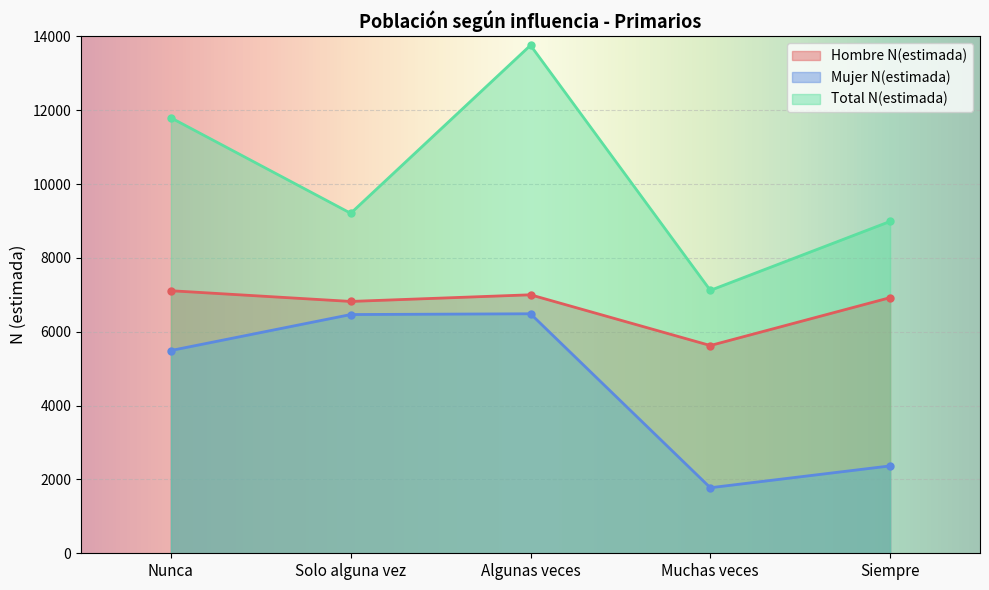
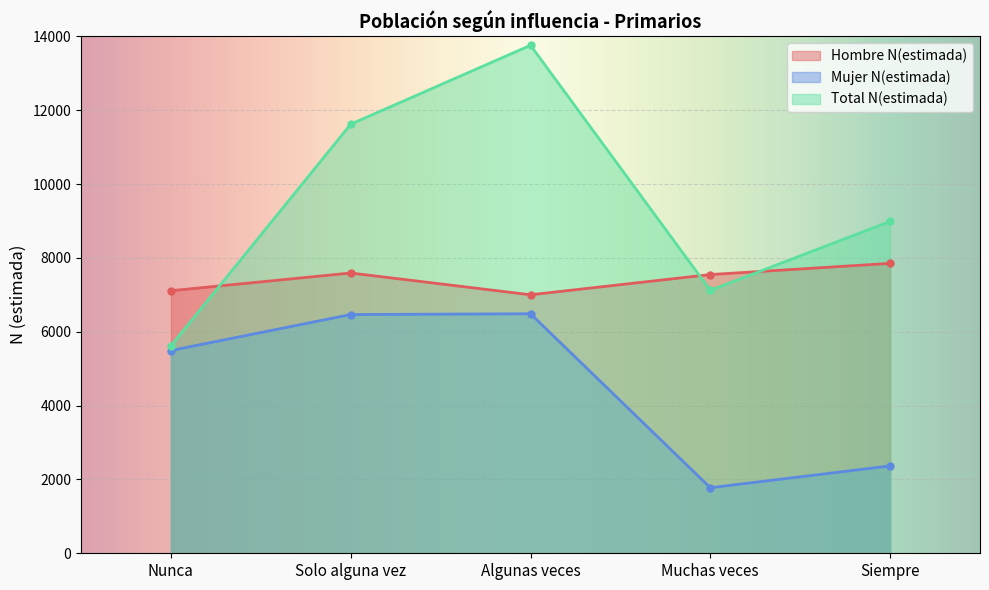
  {
    "Hombre N(estimada)": {
      "Nunca": 7100,
-     "Solo alguna vez": 6800,
+     "Solo alguna vez": 7600,
      "Algunas veces": 7000,
-     "Muchas veces": 5600,
-     "Siempre": 6900
+     "Muchas veces": 7500,
+     "Siempre": 7900
    },
    "Mujer N(estimada)": {
      "Nunca": 5500,
      "Solo alguna vez": 6500,
      "Algunas veces": 6500,
      "Muchas veces": 1800,
      "Siempre": 2400
    },
    "Total N(estimada)": {
-     "Nunca": 11800,
-     "Solo alguna vez": 9200,
+     "Nunca": 5600,
+     "Solo alguna vez": 11600,
      "Algunas veces": 13800,
      "Muchas veces": 7100,
      "Siempre": 9000
    }
  }
